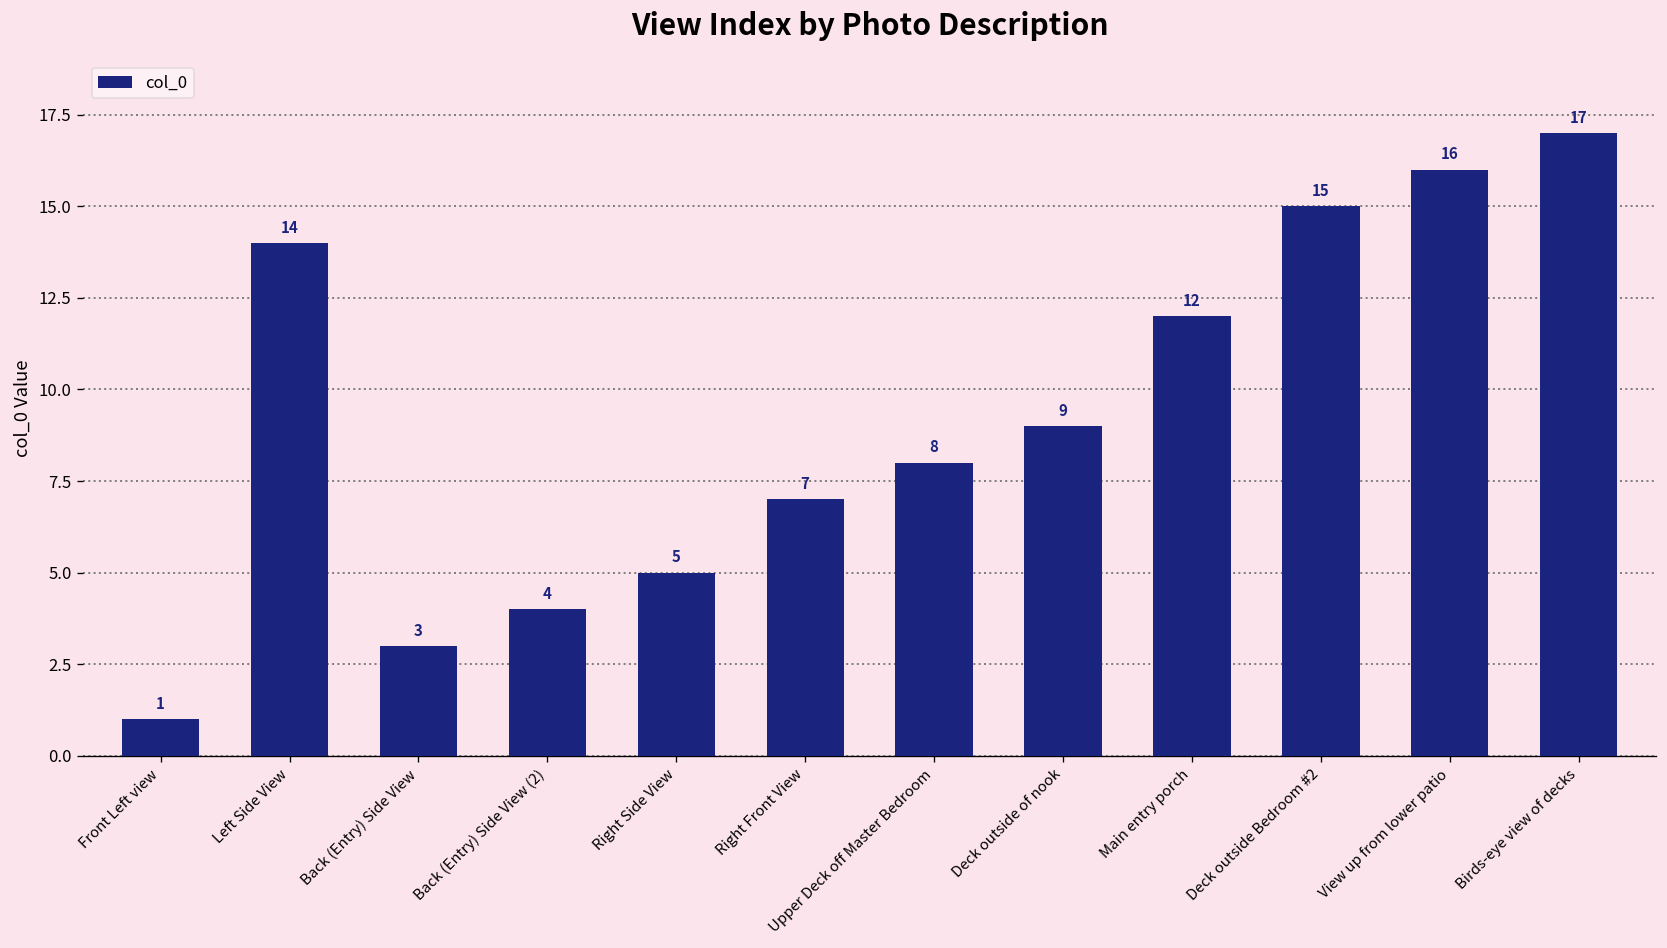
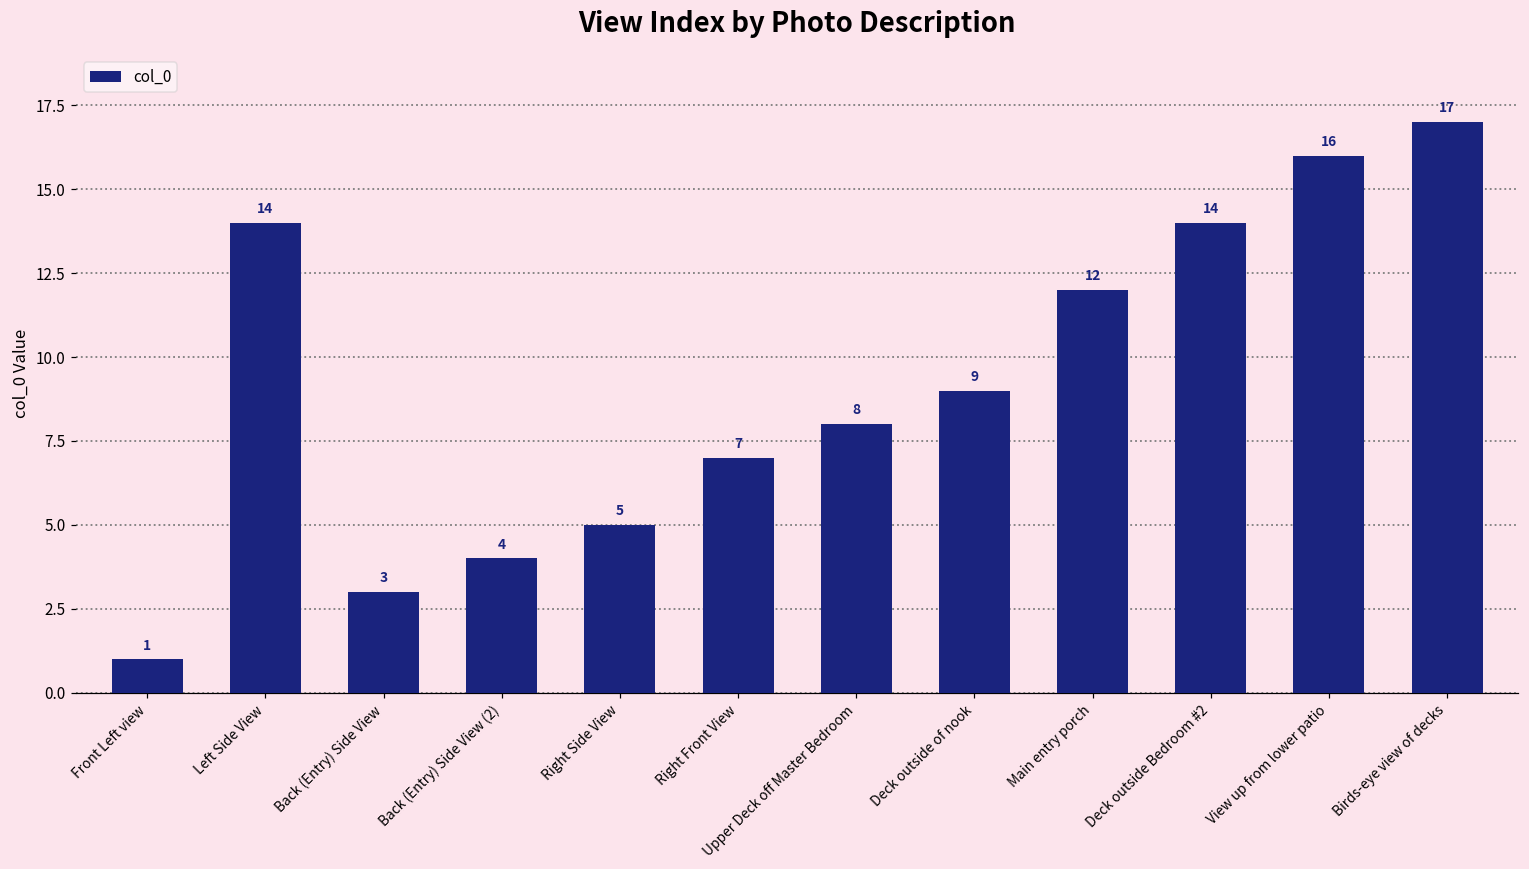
  {
    "Front Left view": 1,
    "Left Side View": 14,
    "Back (Entry) Side View": 3,
    "Back (Entry) Side View (2)": 4,
    "Right Side View": 5,
    "Right Front View": 7,
    "Upper Deck off Master Bedroom": 8,
    "Deck outside of nook": 9,
    "Main entry porch": 12,
-   "Deck outside Bedroom #2": 15,
+   "Deck outside Bedroom #2": 14,
    "View up from lower patio": 16,
    "Birds-eye view of decks": 17
  }
